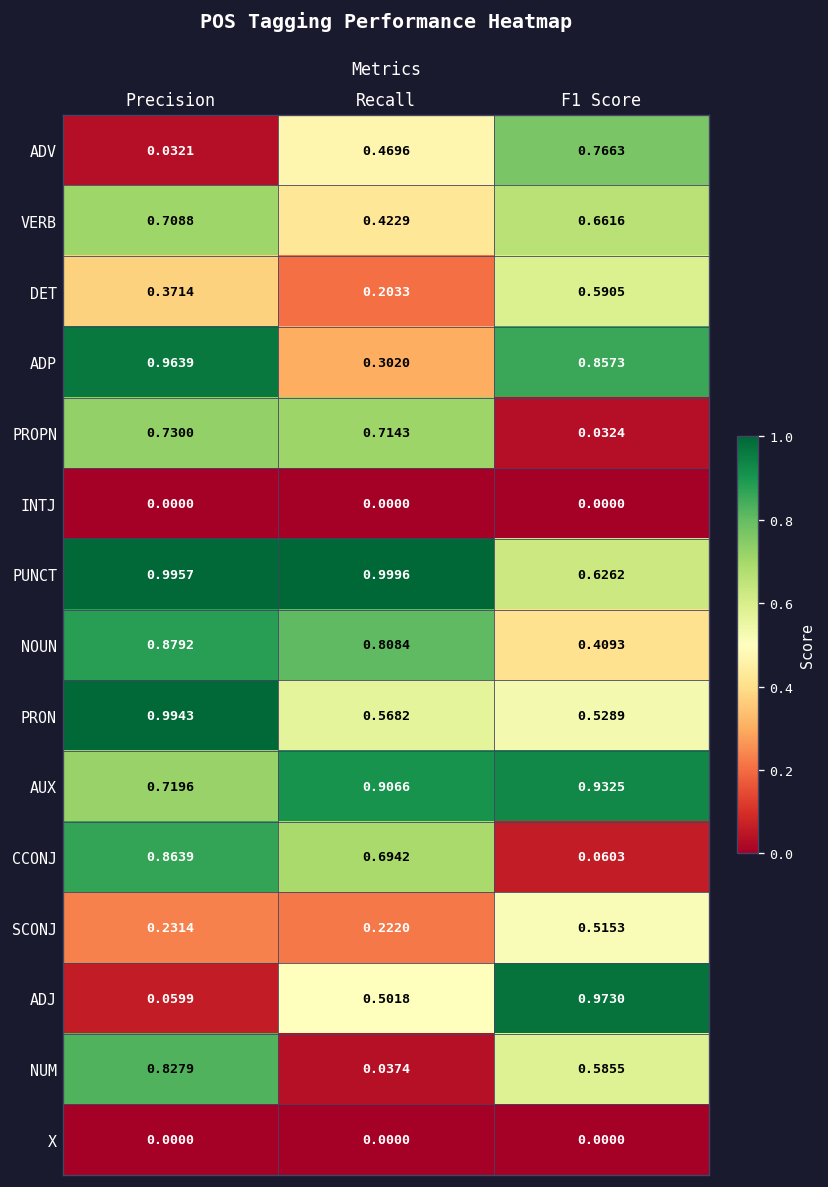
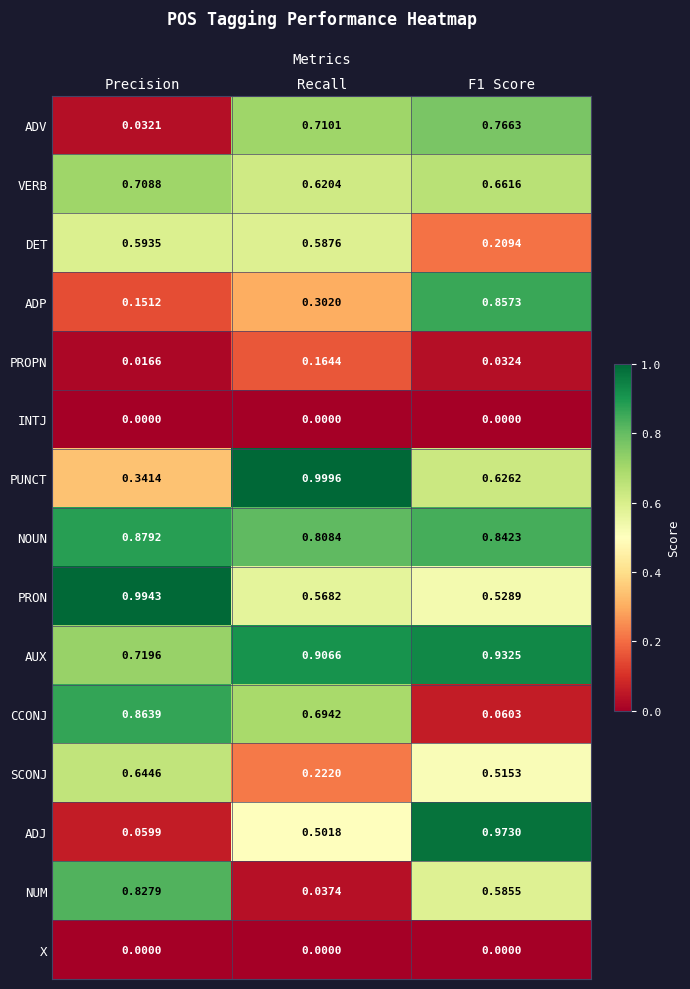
  {
    "ADV": {
      "Precision": 0.0321,
-     "Recall": 0.4696,
+     "Recall": 0.7101,
      "F1 Score": 0.7663
    },
    "VERB": {
      "Precision": 0.7088,
-     "Recall": 0.4229,
+     "Recall": 0.6204,
      "F1 Score": 0.6616
    },
    "DET": {
-     "Precision": 0.3714,
-     "Recall": 0.2033,
-     "F1 Score": 0.5905
+     "Precision": 0.5935,
+     "Recall": 0.5876,
+     "F1 Score": 0.2094
    },
    "ADP": {
-     "Precision": 0.9639,
+     "Precision": 0.1512,
      "Recall": 0.3020,
      "F1 Score": 0.8573
    },
    "PROPN": {
-     "Precision": 0.7300,
-     "Recall": 0.7143,
+     "Precision": 0.0166,
+     "Recall": 0.1644,
      "F1 Score": 0.0324
    },
    "INTJ": {
      "Precision": 0.0000,
      "Recall": 0.0000,
      "F1 Score": 0.0000
    },
    "PUNCT": {
-     "Precision": 0.9957,
+     "Precision": 0.3414,
      "Recall": 0.9996,
      "F1 Score": 0.6262
    },
    "NOUN": {
      "Precision": 0.8792,
      "Recall": 0.8084,
-     "F1 Score": 0.4093
+     "F1 Score": 0.8423
    },
    "PRON": {
      "Precision": 0.9943,
      "Recall": 0.5682,
      "F1 Score": 0.5289
    },
    "AUX": {
      "Precision": 0.7196,
      "Recall": 0.9066,
      "F1 Score": 0.9325
    },
    "CCONJ": {
      "Precision": 0.8639,
      "Recall": 0.6942,
      "F1 Score": 0.0603
    },
    "SCONJ": {
-     "Precision": 0.2314,
+     "Precision": 0.6446,
      "Recall": 0.2220,
      "F1 Score": 0.5153
    },
    "ADJ": {
      "Precision": 0.0599,
      "Recall": 0.5018,
      "F1 Score": 0.9730
    },
    "NUM": {
      "Precision": 0.8279,
      "Recall": 0.0374,
      "F1 Score": 0.5855
    },
    "X": {
      "Precision": 0.0000,
      "Recall": 0.0000,
      "F1 Score": 0.0000
    }
  }
